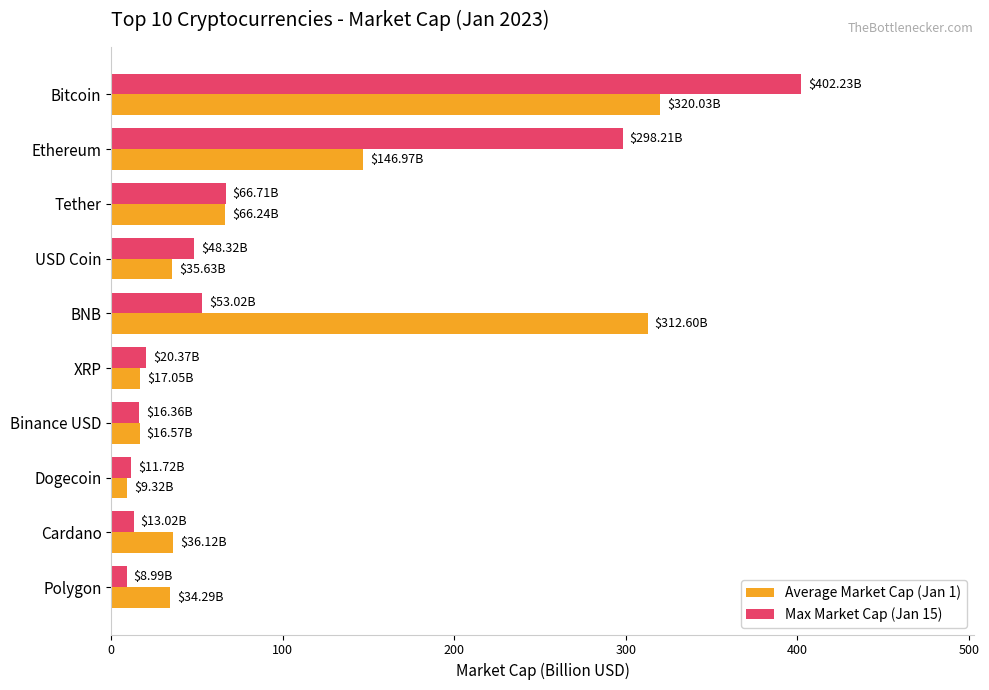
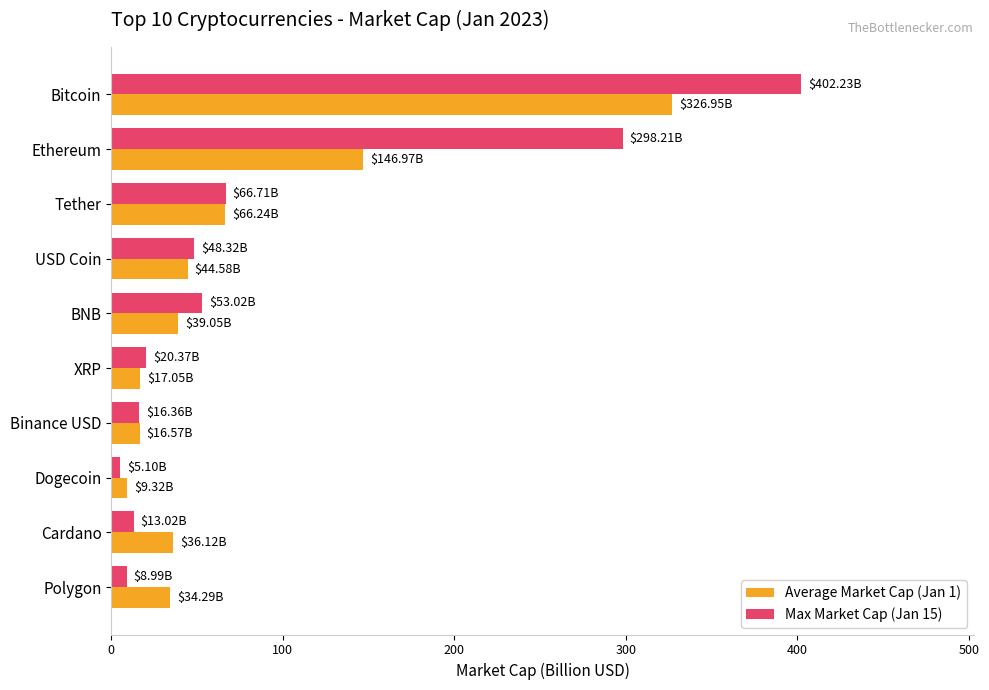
  {
    "Average Market Cap (Jan 1)": {
-     "Bitcoin": "$320.03B",
+     "Bitcoin": "$326.95B",
      "Ethereum": "$146.97B",
      "Tether": "$66.24B",
-     "USD Coin": "$35.63B",
-     "BNB": "$312.60B",
+     "USD Coin": "$44.58B",
+     "BNB": "$39.05B",
      "XRP": "$17.05B",
      "Binance USD": "$16.57B",
      "Dogecoin": "$9.32B",
      "Cardano": "$36.12B",
      "Polygon": "$34.29B"
    },
    "Max Market Cap (Jan 15)": {
      "Bitcoin": "$402.23B",
      "Ethereum": "$298.21B",
      "Tether": "$66.71B",
      "USD Coin": "$48.32B",
      "BNB": "$53.02B",
      "XRP": "$20.37B",
      "Binance USD": "$16.36B",
-     "Dogecoin": "$11.72B",
+     "Dogecoin": "$5.10B",
      "Cardano": "$13.02B",
      "Polygon": "$8.99B"
    }
  }
